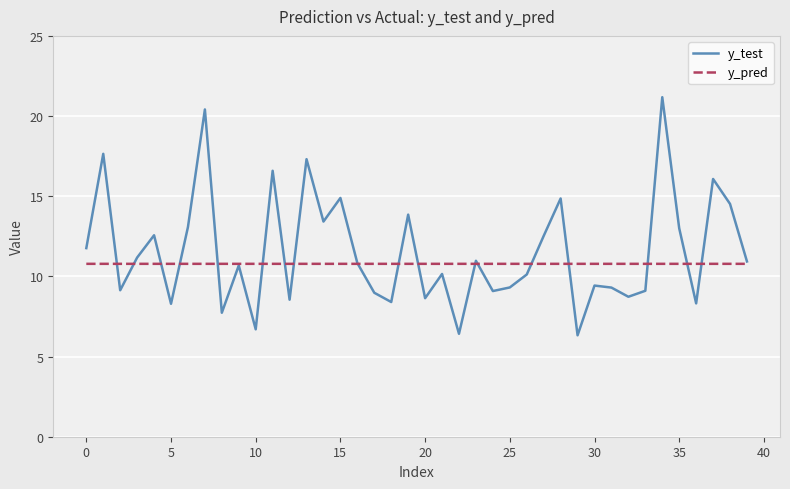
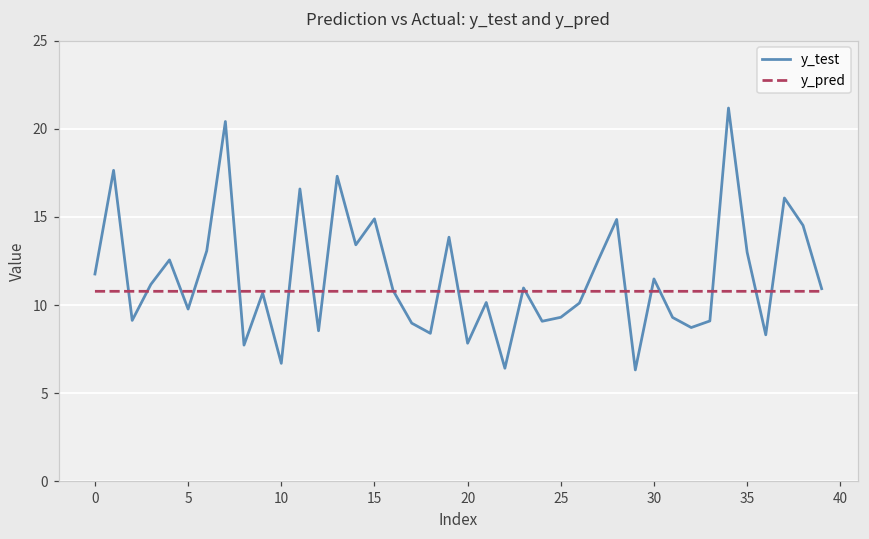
  {
    "y_test": {
      "0": 11.8,
-     "5": 8.3,
+     "5": 9.8,
      "10": 6.7,
      "15": 14.9,
-     "20": 8.6,
+     "20": 7.8,
      "25": 9.3,
-     "30": 9.4,
+     "30": 11.5,
      "35": 13.0
    },
    "y_pred": {
      "0": 10.8,
      "5": 10.8,
      "10": 10.8,
      "15": 10.8,
      "20": 10.8,
      "25": 10.8,
      "30": 10.8,
      "35": 10.8
    }
  }
